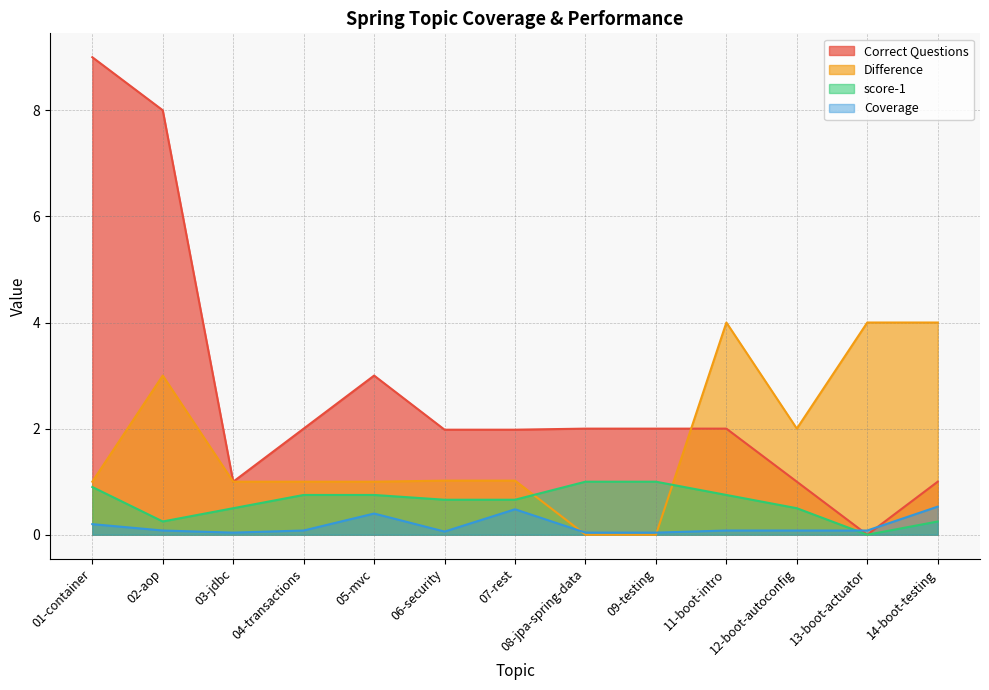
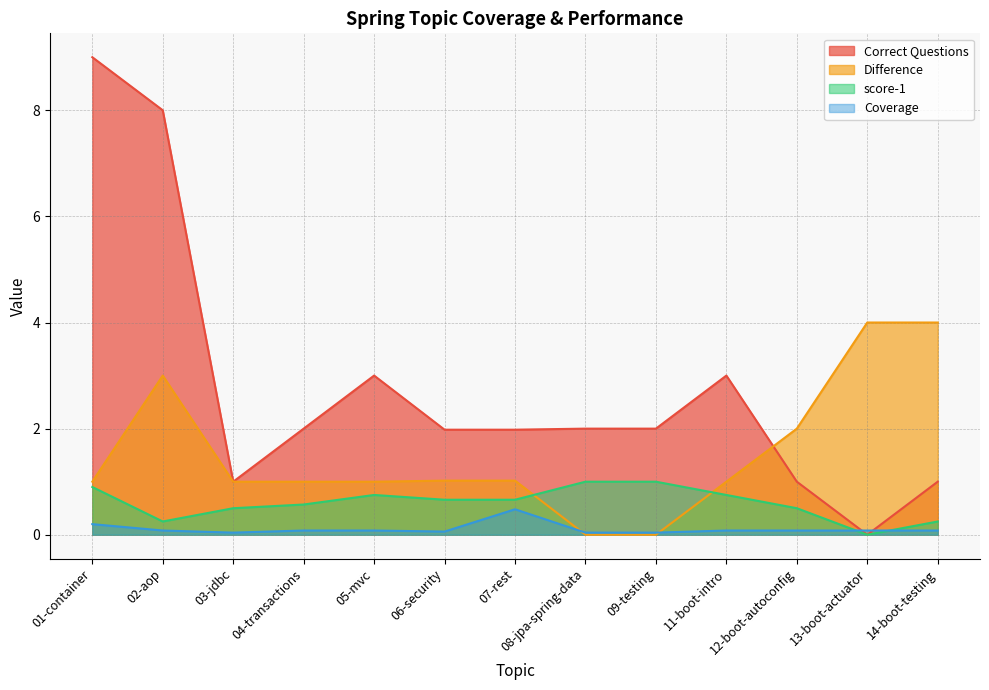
  {
    "Correct Questions": {
      "01-container": 9,
      "02-aop": 8,
      "04-transactions": 2,
      "05-mvc": 3,
      "06-security": 2,
      "07-rest": 2,
      "08-jpa-spring-data": 2,
      "09-testing": 2,
-     "11-boot-intro": 2,
+     "11-boot-intro": 3,
      "12-boot-autoconfig": 1,
      "14-boot-testing": 1
    },
    "Difference": {
      "01-container": 1,
      "02-aop": 3,
      "04-transactions": 1,
      "05-mvc": 1,
      "06-security": 1,
      "07-rest": 1,
-     "11-boot-intro": 4,
+     "11-boot-intro": 1,
      "12-boot-autoconfig": 2,
      "13-boot-actuator": 4,
      "14-boot-testing": 4
    },
    "score-1": {
      "01-container": 0.9,
      "02-aop": 0.3,
      "03-jdbc": 0.5,
-     "04-transactions": 0.8,
+     "04-transactions": 0.6,
      "05-mvc": 0.8,
      "06-security": 0.7,
      "07-rest": 0.7,
      "08-jpa-spring-data": 1.0,
      "09-testing": 1.0,
      "11-boot-intro": 0.8,
      "12-boot-autoconfig": 0.5,
      "14-boot-testing": 0.3
    },
    "Coverage": {
      "01-container": 0.2,
      "02-aop": 0.1,
      "03-jdbc": 0.0,
      "04-transactions": 0.1,
-     "05-mvc": 0.4,
+     "05-mvc": 0.1,
      "06-security": 0.1,
      "07-rest": 0.5,
      "11-boot-intro": 0.1,
      "12-boot-autoconfig": 0.1,
      "13-boot-actuator": 0.1,
-     "14-boot-testing": 0.5
+     "14-boot-testing": 0.1
    }
  }
